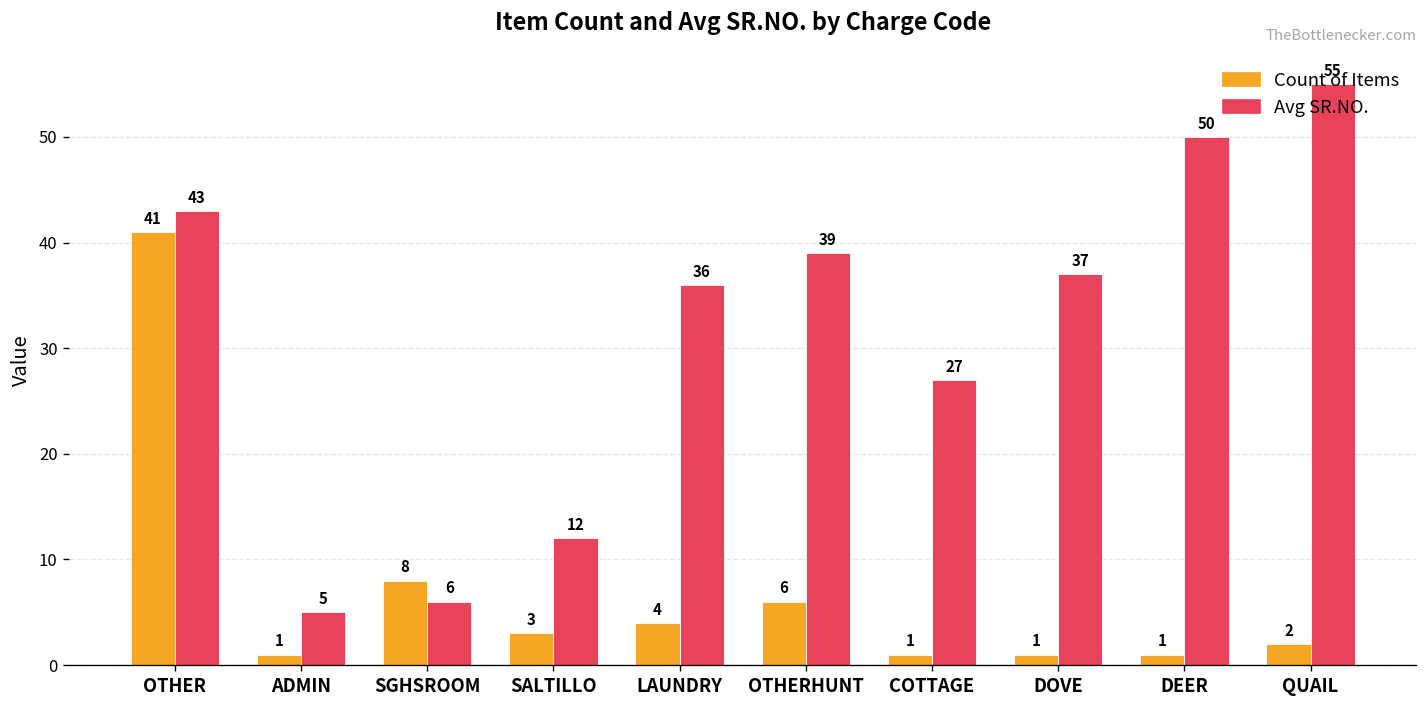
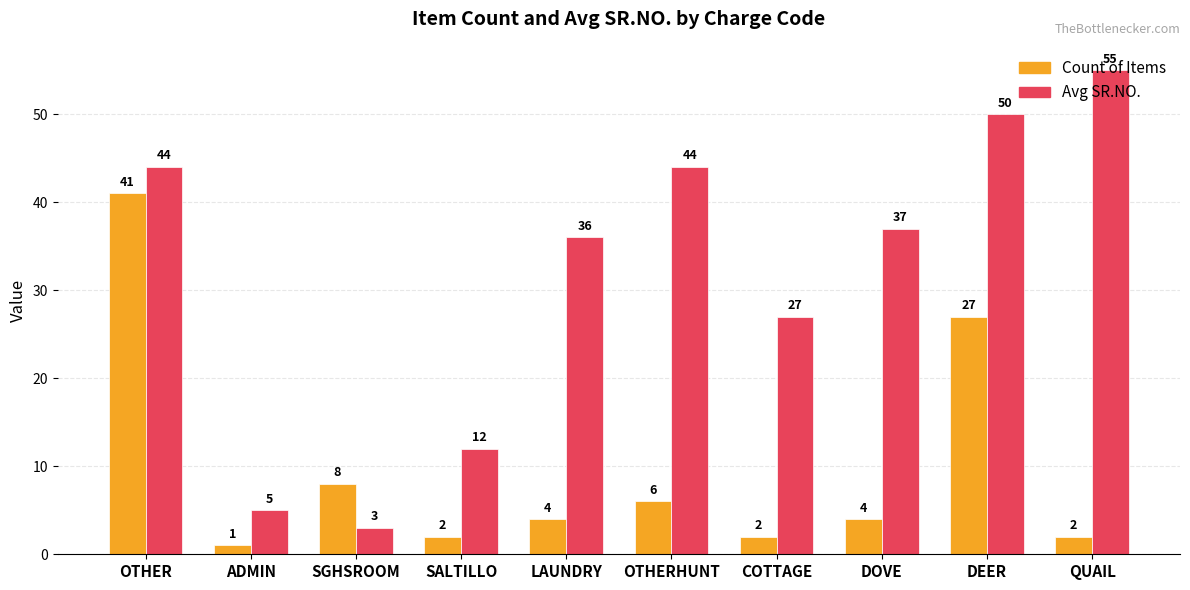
  {
    "Count of Items": {
      "OTHER": 41,
      "ADMIN": 1,
      "SGHSROOM": 8,
-     "SALTILLO": 3,
+     "SALTILLO": 2,
      "LAUNDRY": 4,
      "OTHERHUNT": 6,
-     "COTTAGE": 1,
-     "DOVE": 1,
-     "DEER": 1,
+     "COTTAGE": 2,
+     "DOVE": 4,
+     "DEER": 27,
      "QUAIL": 2
    },
    "Avg SR.NO.": {
-     "OTHER": 43,
+     "OTHER": 44,
      "ADMIN": 5,
-     "SGHSROOM": 6,
+     "SGHSROOM": 3,
      "SALTILLO": 12,
      "LAUNDRY": 36,
-     "OTHERHUNT": 39,
+     "OTHERHUNT": 44,
      "COTTAGE": 27,
      "DOVE": 37,
      "DEER": 50,
      "QUAIL": 55
    }
  }
